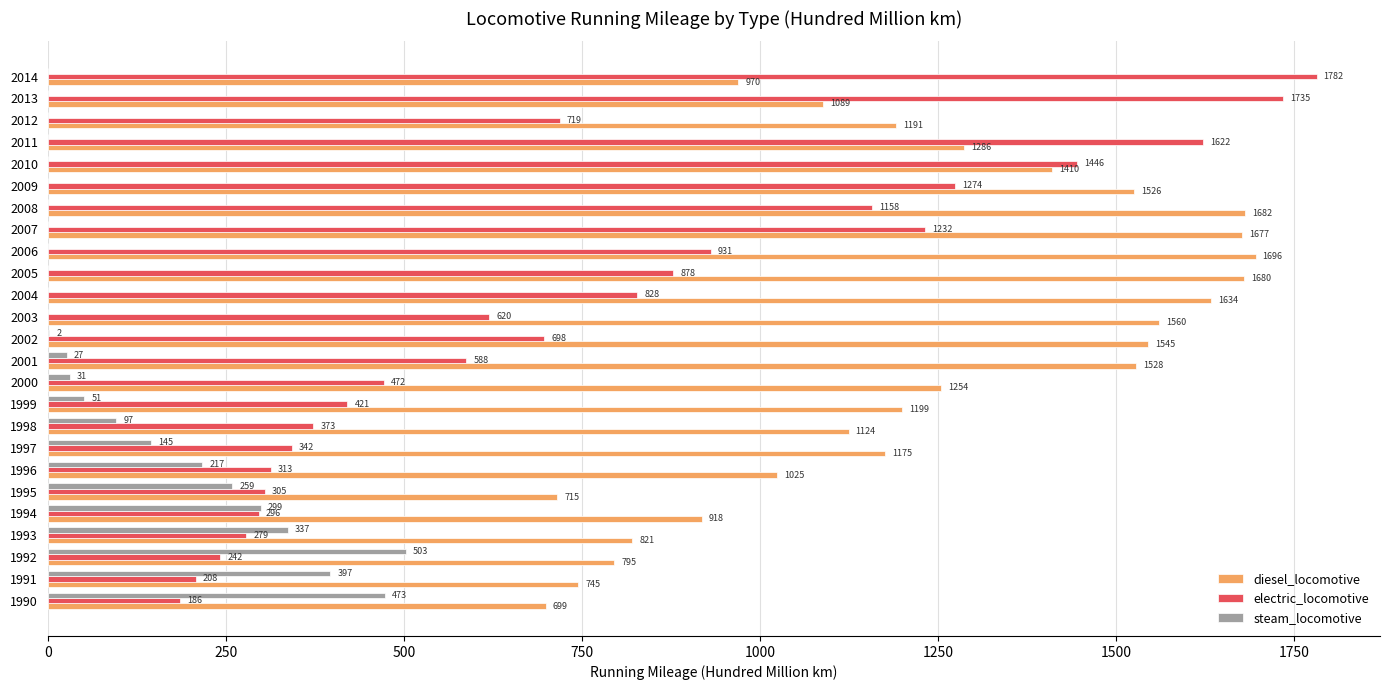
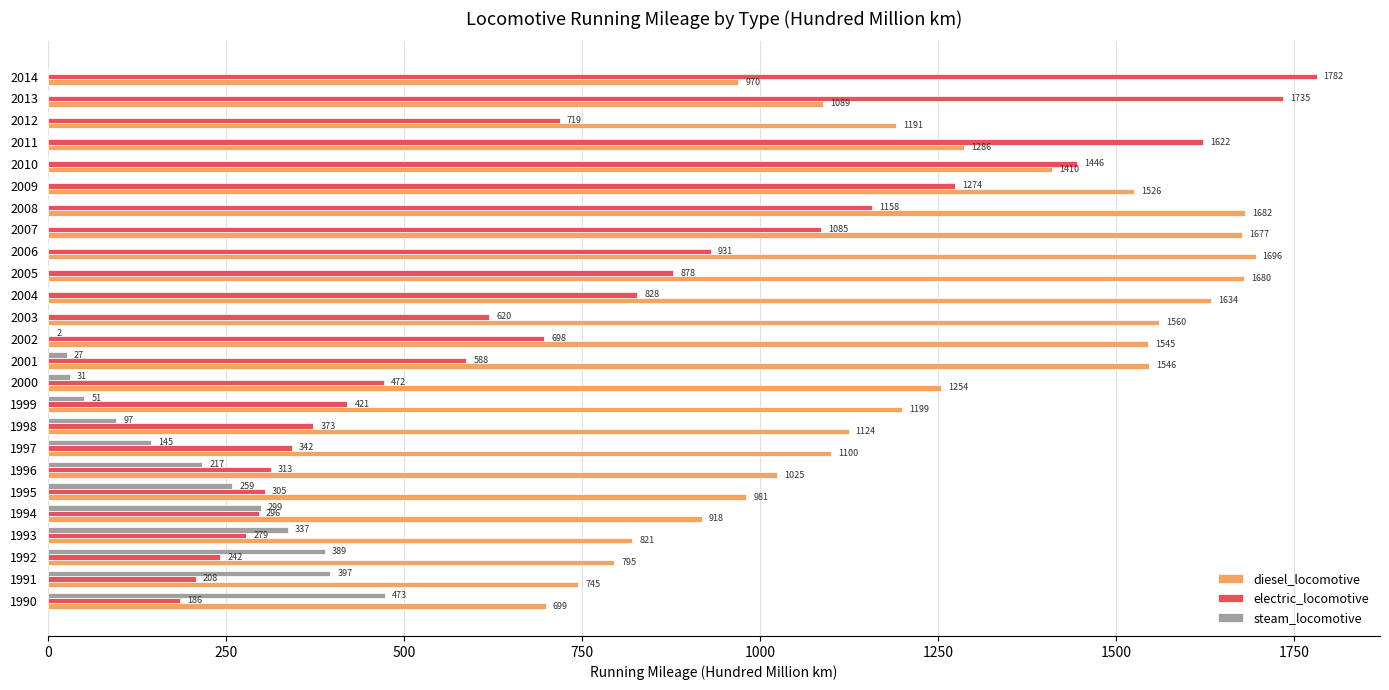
  {
    "diesel_locomotive": {
      "2014": 970,
      "2013": 1089,
      "2012": 1191,
      "2011": 1286,
      "2010": 1410,
      "2009": 1526,
      "2008": 1682,
      "2007": 1677,
      "2006": 1696,
      "2005": 1680,
      "2004": 1634,
      "2003": 1560,
      "2002": 1545,
-     "2001": 1528,
+     "2001": 1546,
      "2000": 1254,
      "1999": 1199,
      "1998": 1124,
-     "1997": 1175,
+     "1997": 1100,
      "1996": 1025,
-     "1995": 715,
+     "1995": 981,
      "1994": 918,
      "1993": 821,
      "1992": 795,
      "1991": 745,
      "1990": 699
    },
    "electric_locomotive": {
      "2014": 1782,
      "2013": 1735,
      "2012": 719,
      "2011": 1622,
      "2010": 1446,
      "2009": 1274,
      "2008": 1158,
-     "2007": 1232,
+     "2007": 1085,
      "2006": 931,
      "2005": 878,
      "2004": 828,
      "2003": 620,
      "2002": 698,
      "2001": 588,
      "2000": 472,
      "1999": 421,
      "1998": 373,
      "1997": 342,
      "1996": 313,
      "1995": 305,
      "1993": 279,
      "1992": 242,
      "1991": 208,
      "1990": 186
    },
    "steam_locomotive": {
      "2002": 2,
      "2001": 27,
      "2000": 31,
      "1999": 51,
      "1998": 97,
      "1997": 145,
      "1996": 217,
      "1995": 259,
      "1993": 337,
-     "1992": 503,
+     "1992": 389,
      "1991": 397,
      "1990": 473
    }
  }
